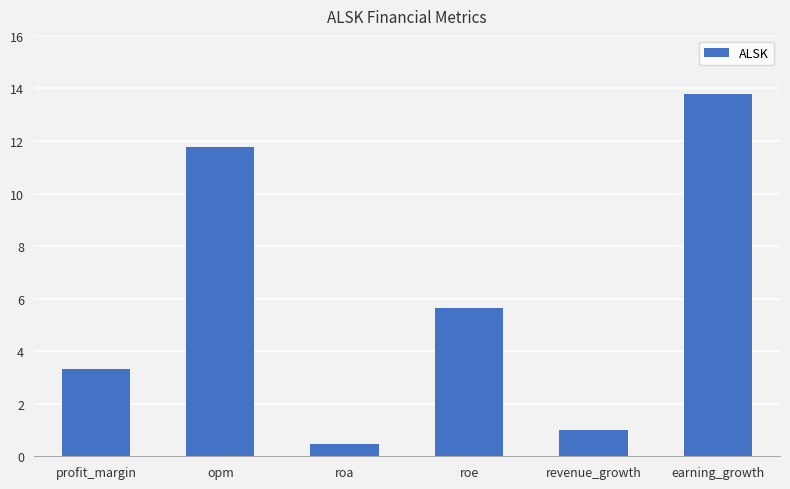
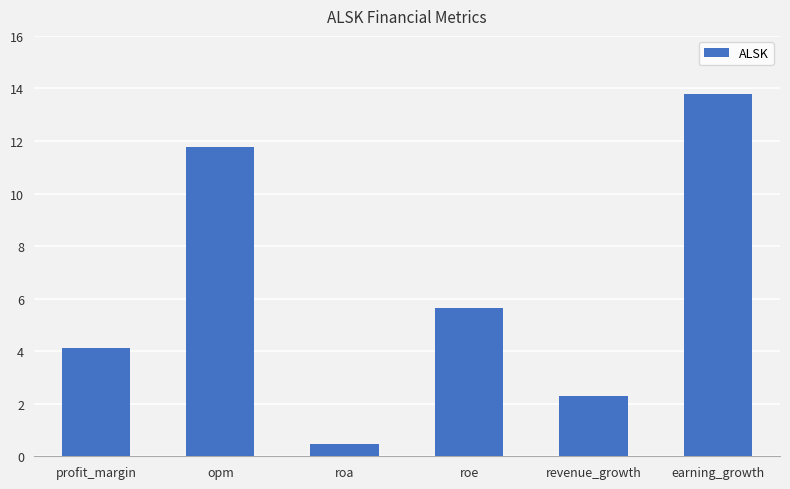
  {
-   "profit_margin": 3.3,
+   "profit_margin": 4.1,
    "opm": 11.8,
    "roa": 0.5,
    "roe": 5.6,
-   "revenue_growth": 1.0,
+   "revenue_growth": 2.3,
    "earning_growth": 13.8
  }
